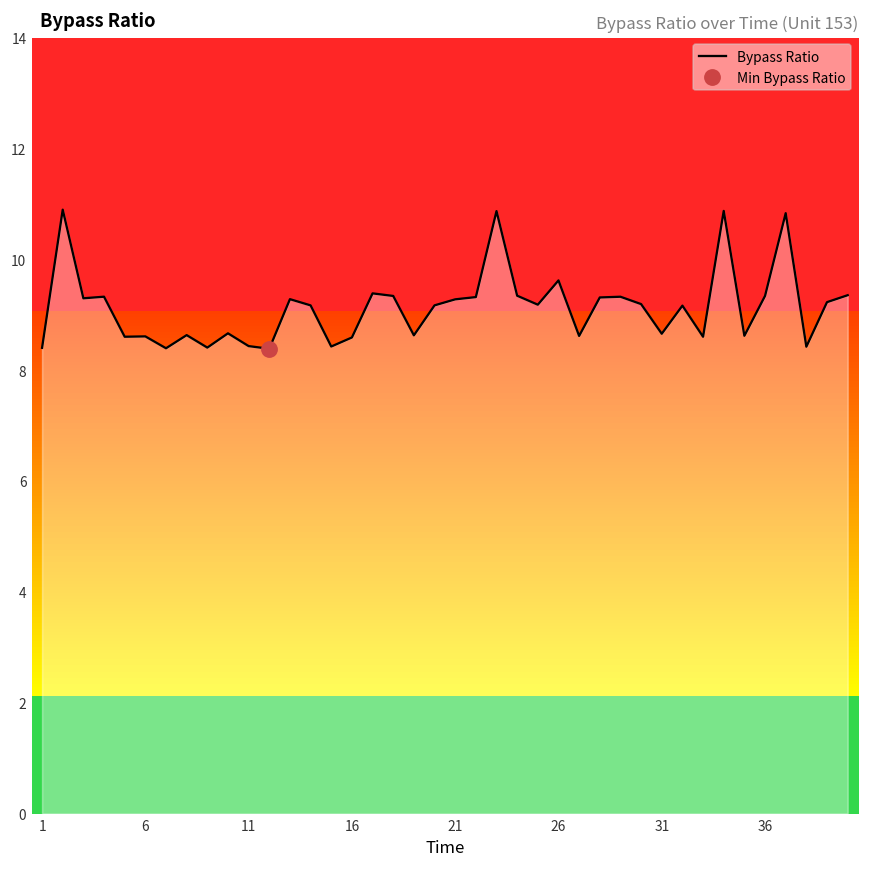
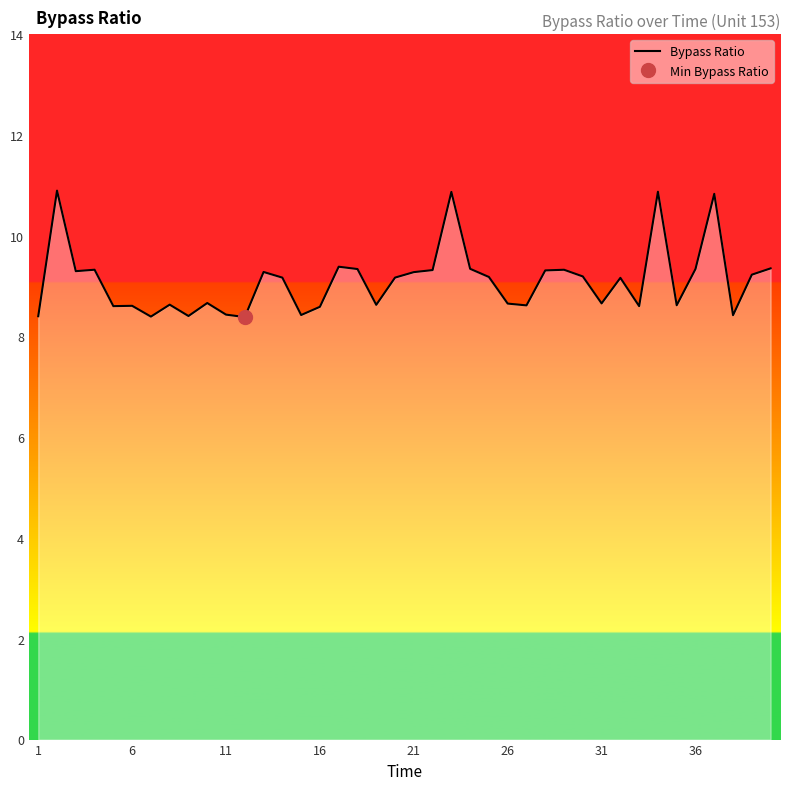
  {
    "Bypass Ratio": {
      "1": 8.4,
      "6": 8.6,
      "11": 8.4,
      "16": 8.6,
      "21": 9.3,
-     "26": 9.6,
+     "26": 8.7,
      "31": 8.7,
      "36": 9.3
    }
  }
